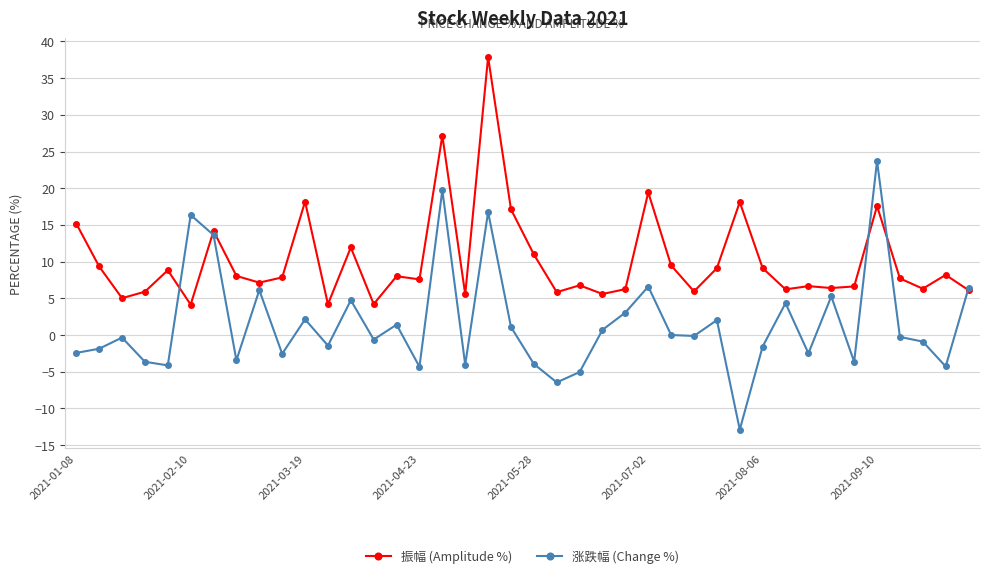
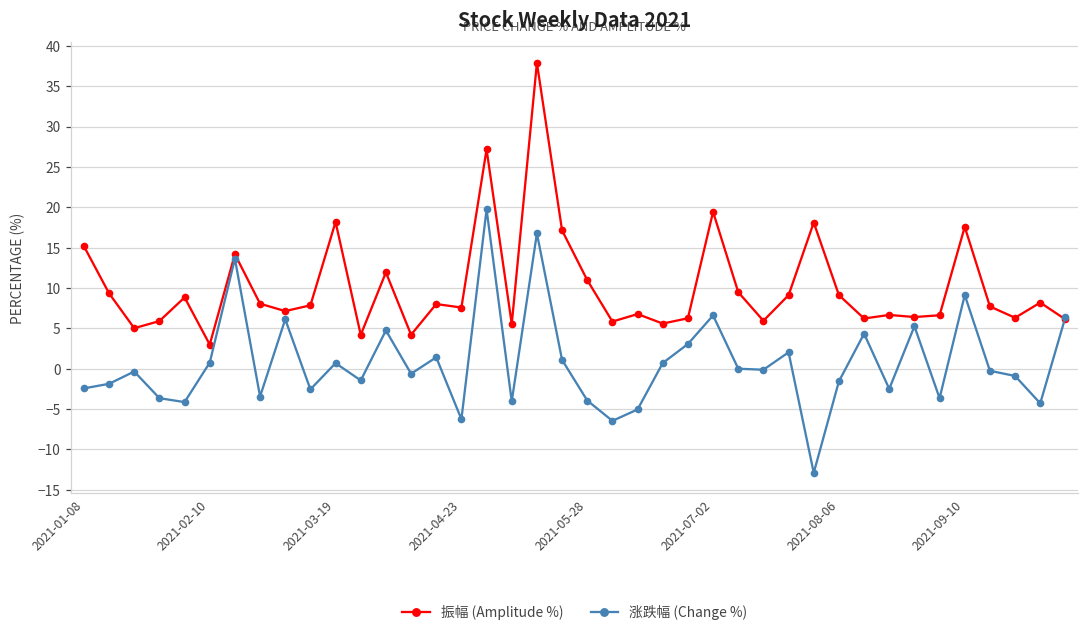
  {
    "振幅 (Amplitude %)": {
      "2021-01-08": 15,
-     "2021-02-10": 4,
+     "2021-02-10": 3,
      "2021-03-19": 18,
      "2021-04-23": 8,
      "2021-05-28": 11,
      "2021-07-02": 19,
      "2021-08-06": 9,
      "2021-09-10": 18
    },
    "涨跌幅 (Change %)": {
      "2021-01-08": -2,
-     "2021-02-10": 16,
-     "2021-03-19": 2,
-     "2021-04-23": -4,
+     "2021-02-10": 1,
+     "2021-03-19": 1,
+     "2021-04-23": -6,
      "2021-05-28": -4,
      "2021-07-02": 7,
      "2021-08-06": -2,
-     "2021-09-10": 24
+     "2021-09-10": 9
    }
  }
